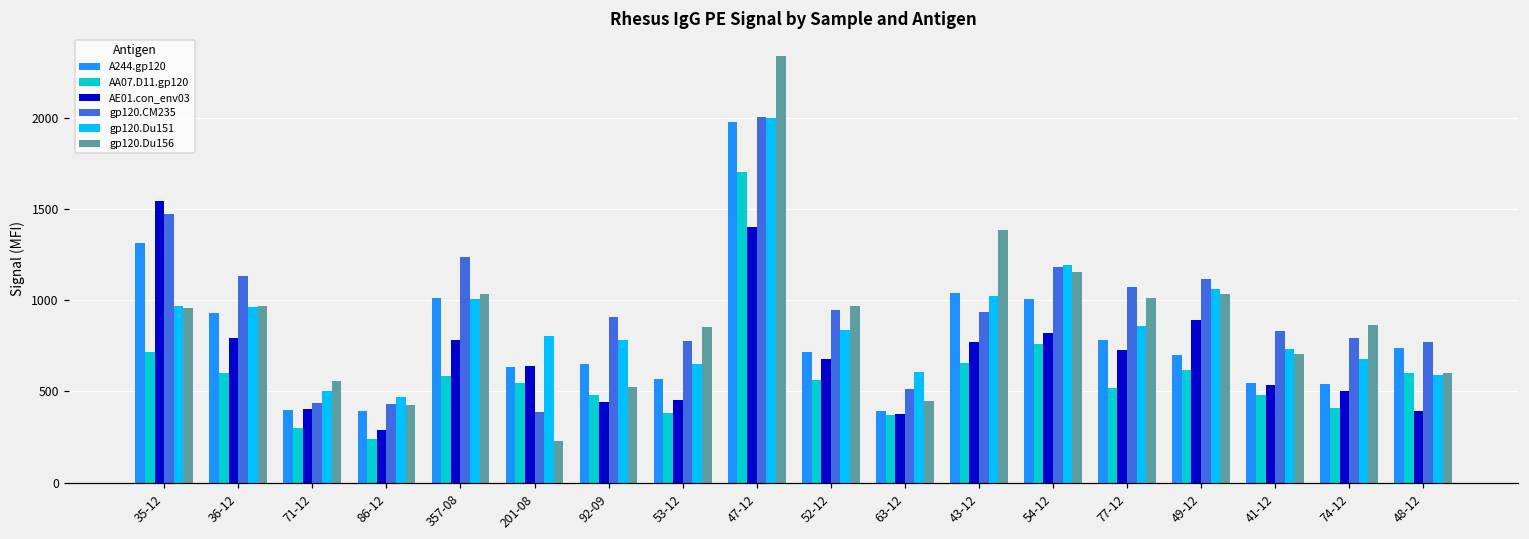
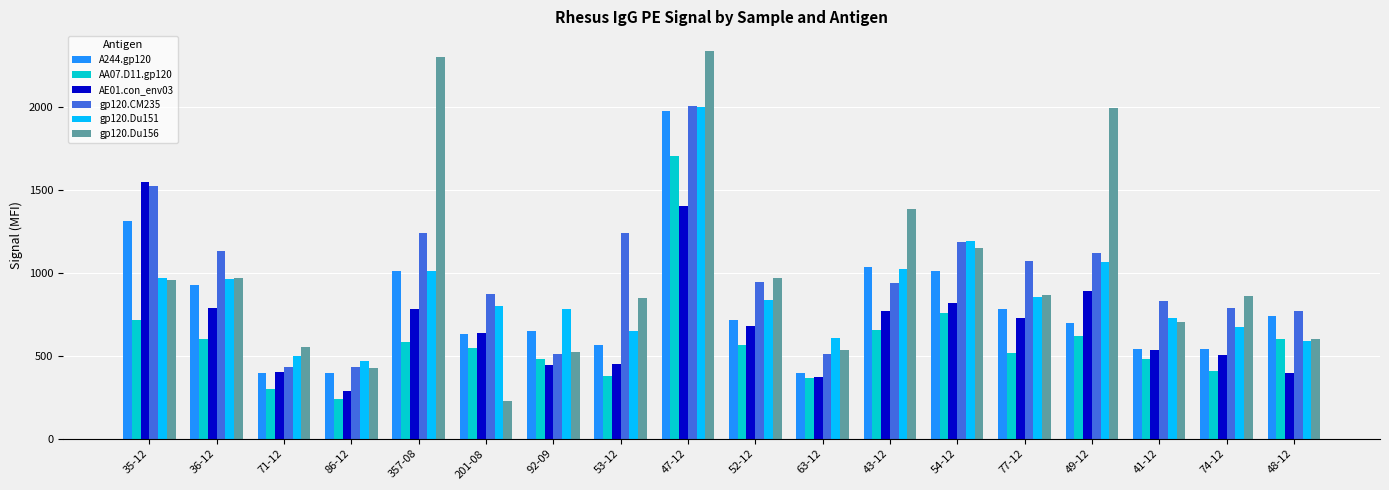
  {
    "AE01.con_env03": {
      "35-12": 1550,
      "36-12": 790,
      "71-12": 400,
      "86-12": 290,
      "357-08": 780,
      "201-08": 640,
      "92-09": 440,
      "53-12": 450,
      "47-12": 1400,
      "52-12": 680,
      "63-12": 380,
      "43-12": 770,
      "54-12": 820,
      "77-12": 730,
      "49-12": 890,
      "41-12": 540,
      "74-12": 500,
      "48-12": 390
    },
    "gp120.CM235": {
-     "35-12": 1470,
+     "35-12": 1530,
      "36-12": 1130,
      "71-12": 430,
      "86-12": 430,
      "357-08": 1240,
-     "201-08": 390,
-     "92-09": 910,
-     "53-12": 770,
+     "201-08": 880,
+     "92-09": 510,
+     "53-12": 1240,
      "47-12": 2010,
      "52-12": 940,
      "63-12": 510,
      "43-12": 940,
      "54-12": 1180,
      "77-12": 1070,
      "49-12": 1120,
      "41-12": 830,
      "74-12": 790,
      "48-12": 770
    },
    "gp120.Du156": {
      "35-12": 960,
      "36-12": 970,
      "71-12": 560,
      "86-12": 420,
-     "357-08": 1040,
+     "357-08": 2300,
      "201-08": 230,
      "92-09": 520,
      "53-12": 850,
      "47-12": 2340,
      "52-12": 970,
-     "63-12": 450,
+     "63-12": 540,
      "43-12": 1390,
      "54-12": 1150,
-     "77-12": 1010,
-     "49-12": 1030,
+     "77-12": 870,
+     "49-12": 1990,
      "41-12": 700,
      "74-12": 860,
      "48-12": 600
    }
  }
